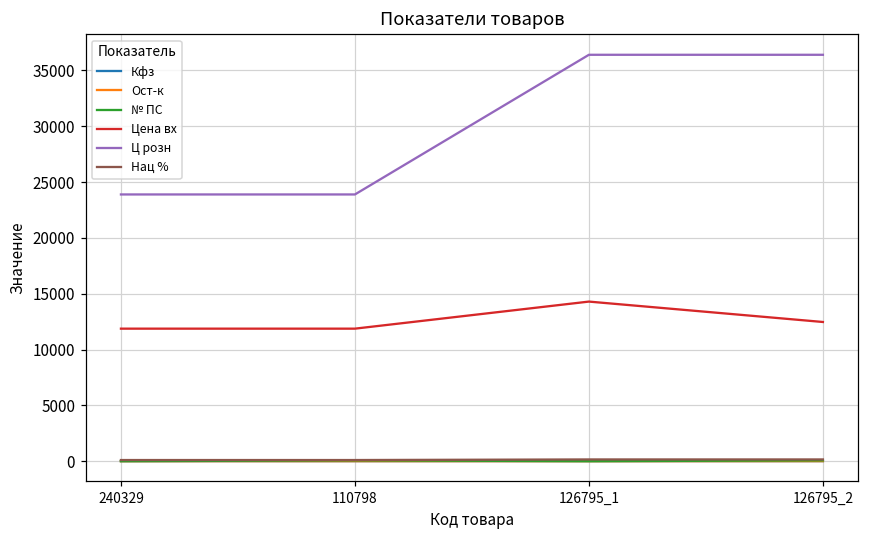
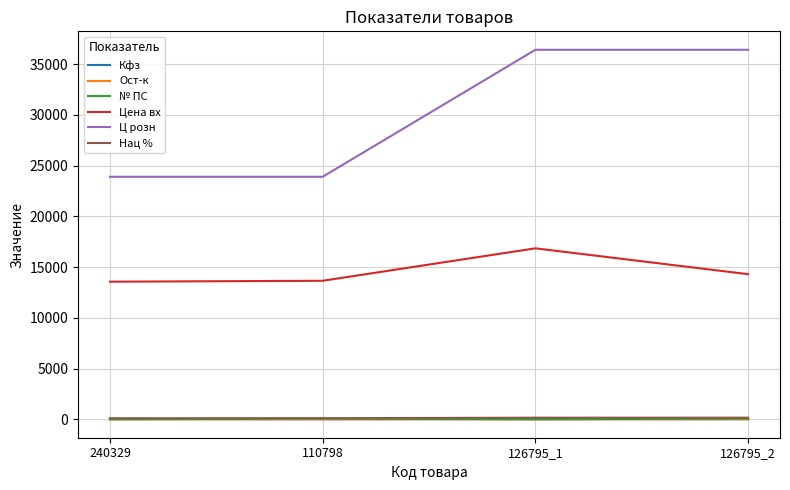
  {
    "Цена вх": {
-     "240329": 11900,
-     "110798": 11900,
-     "126795_1": 14300,
-     "126795_2": 12500
+     "240329": 13600,
+     "110798": 13600,
+     "126795_1": 16800,
+     "126795_2": 14300
    },
    "Ц розн": {
      "240329": 23900,
      "110798": 23900,
      "126795_1": 36400,
      "126795_2": 36400
    }
  }
